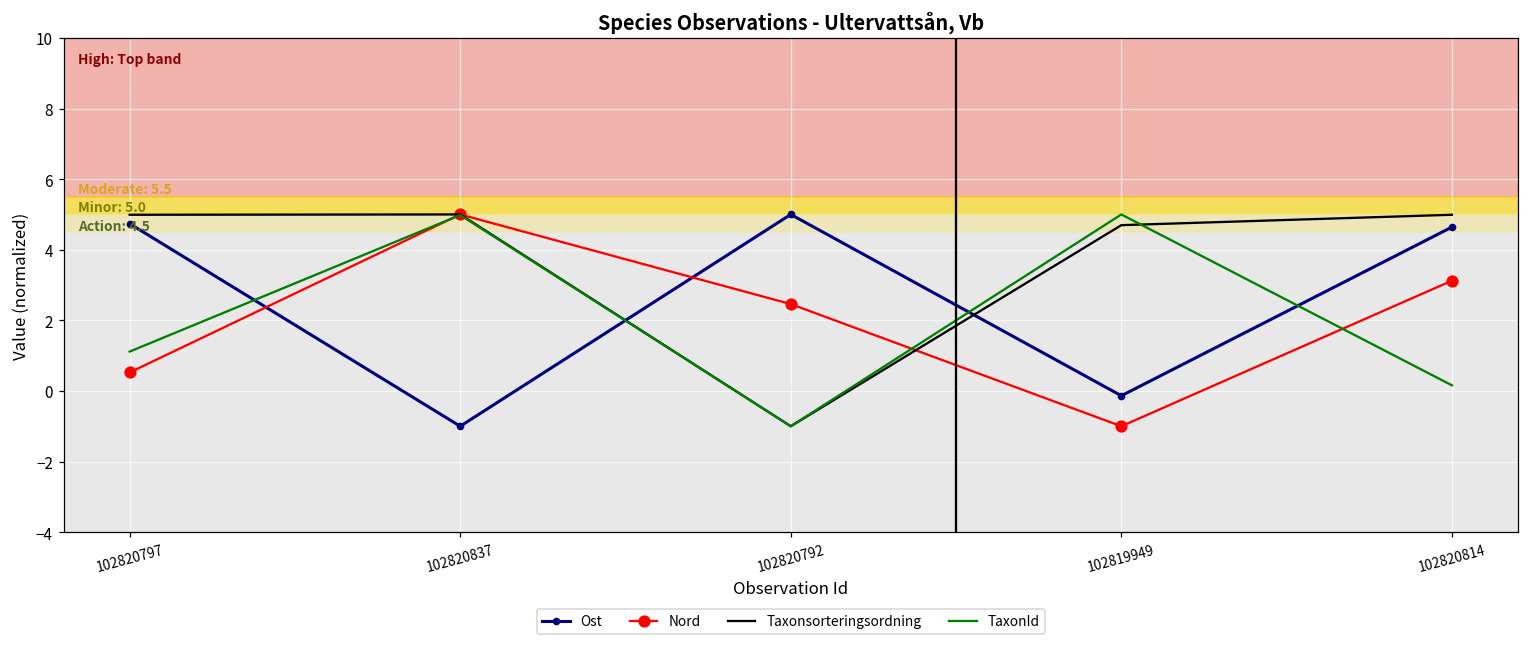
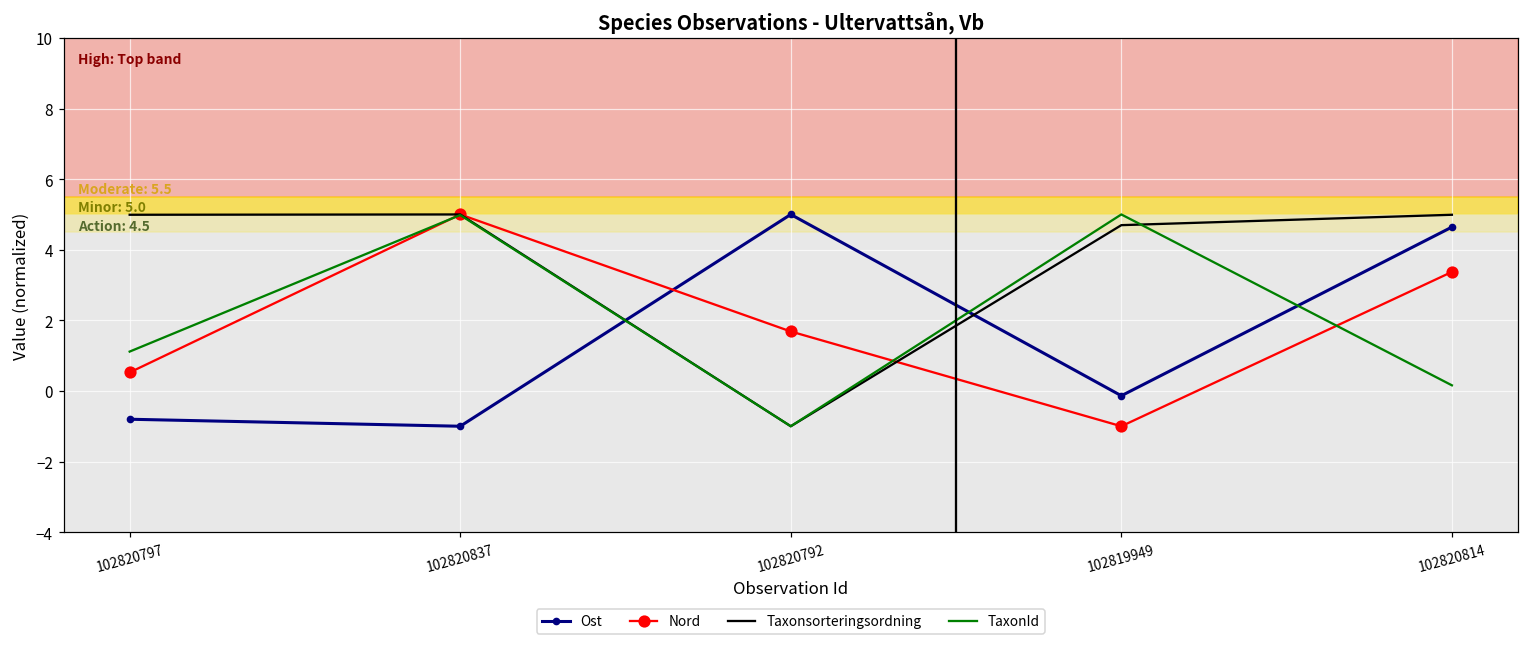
  {
    "Ost": {
-     "102820797": 4.7,
+     "102820797": -0.8,
      "102820837": -1.0,
      "102820792": 5.0,
      "102819949": -0.1,
      "102820814": 4.6
    },
    "Nord": {
      "102820797": 0.5,
-     "102820792": 2.5,
+     "102820792": 1.7,
      "102819949": -1.0,
-     "102820814": 3.1
+     "102820814": 3.4
    },
    "Taxonsorteringsordning": {
      "102820797": 5.0
    },
    "TaxonId": {
      "102820797": 1.1,
      "102819949": 5.0,
      "102820814": 0.2
    }
  }
